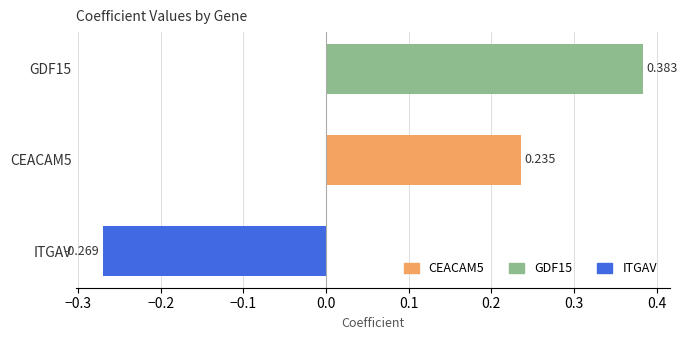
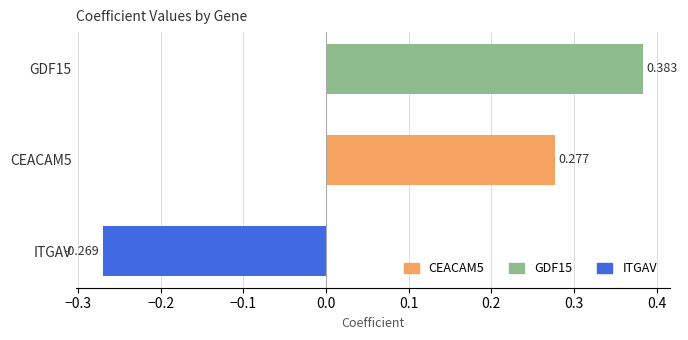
  {
    "GDF15": 0.383,
-   "CEACAM5": 0.235,
+   "CEACAM5": 0.277,
    "ITGAV": -0.269
  }
